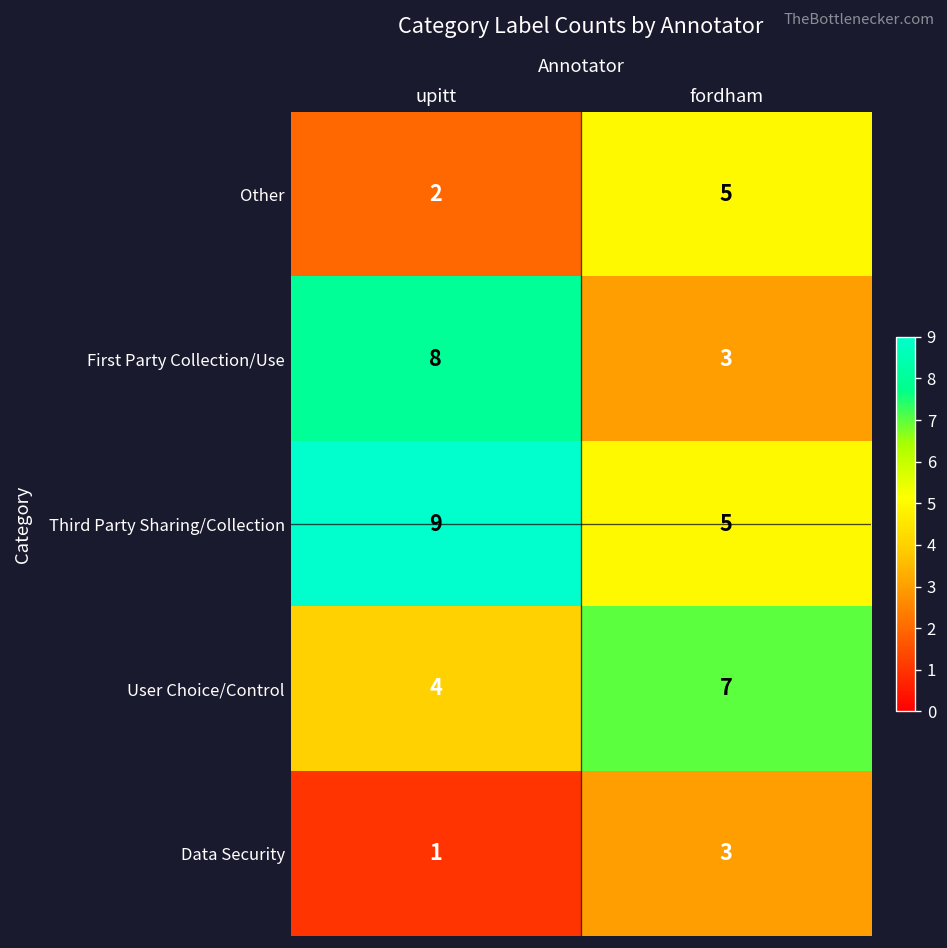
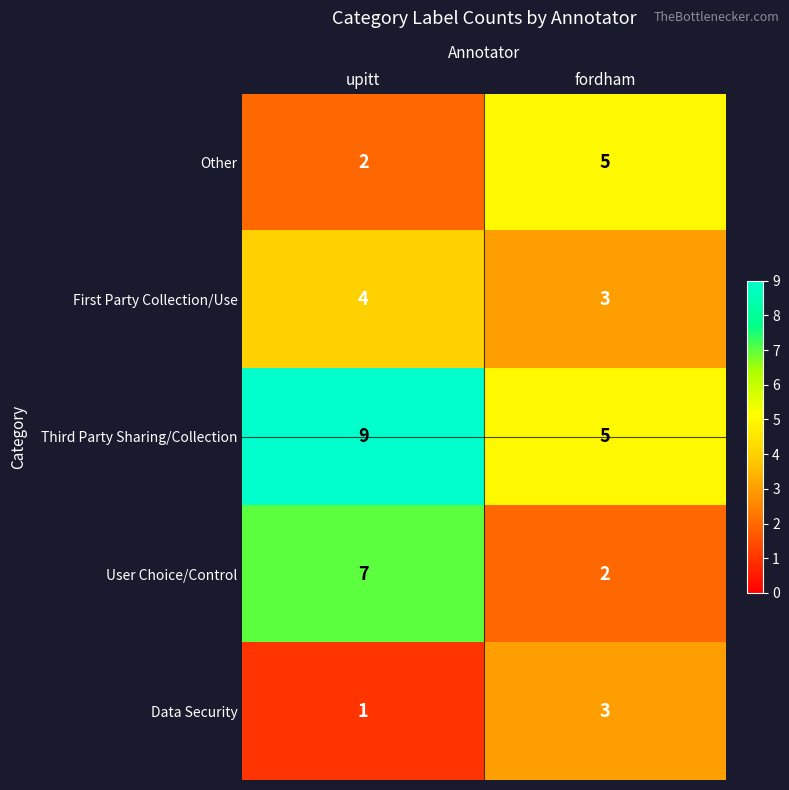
  {
    "Other": {
      "upitt": 2,
      "fordham": 5
    },
    "First Party Collection/Use": {
-     "upitt": 8,
+     "upitt": 4,
      "fordham": 3
    },
    "Third Party Sharing/Collection": {
      "upitt": 9,
      "fordham": 5
    },
    "User Choice/Control": {
-     "upitt": 4,
-     "fordham": 7
+     "upitt": 7,
+     "fordham": 2
    },
    "Data Security": {
      "upitt": 1,
      "fordham": 3
    }
  }
